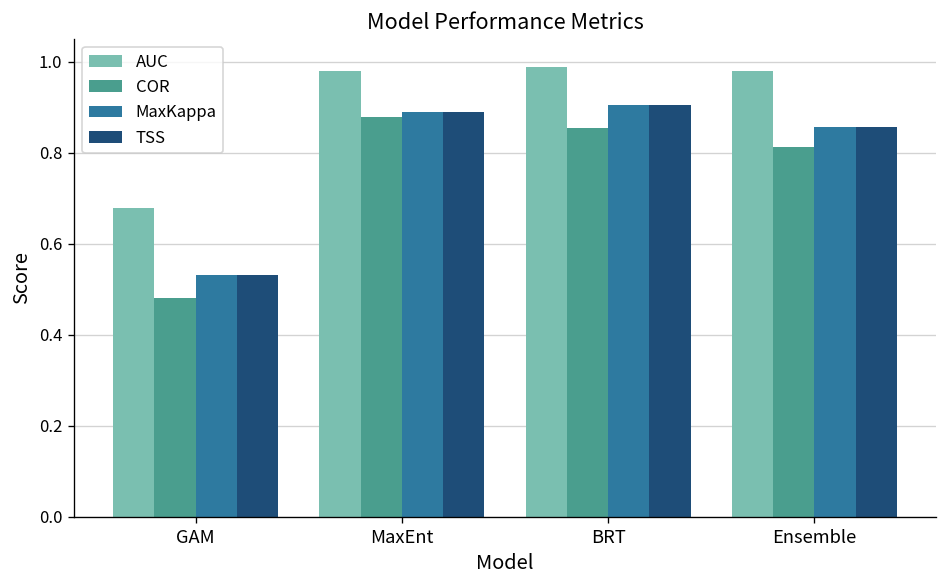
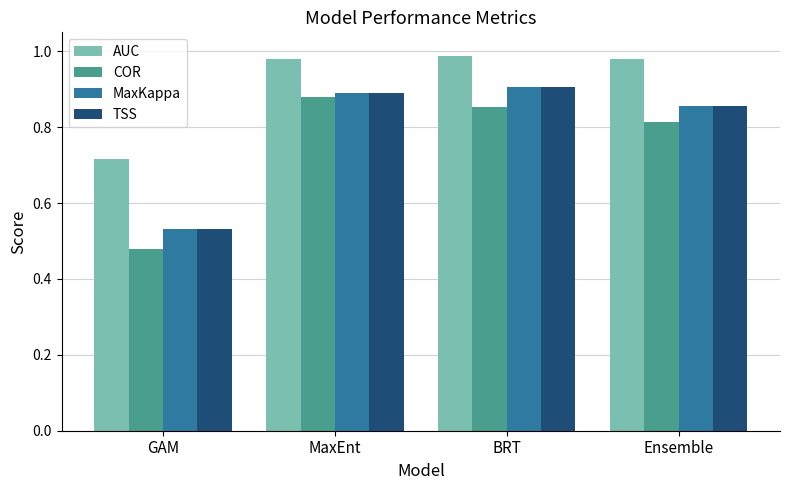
  {
    "AUC": {
-     "GAM": 0.68,
+     "GAM": 0.72,
      "MaxEnt": 0.98,
      "BRT": 0.99,
      "Ensemble": 0.98
    },
    "TSS": {
      "GAM": 0.53,
      "MaxEnt": 0.89,
      "BRT": 0.90,
      "Ensemble": 0.86
    }
  }
